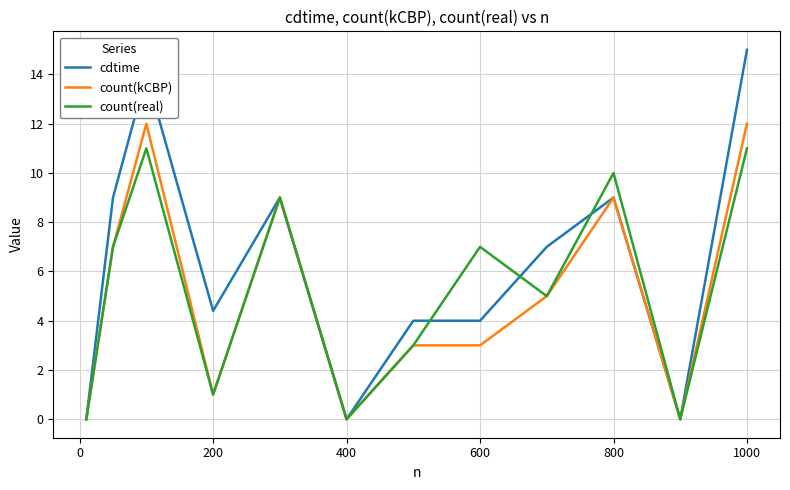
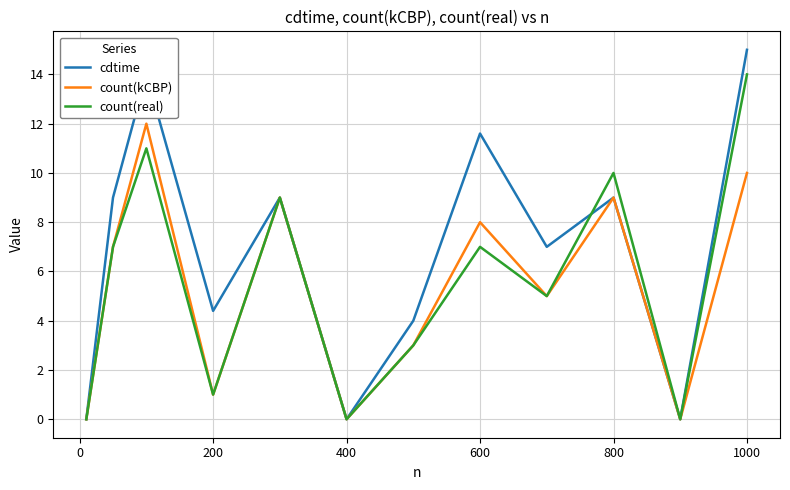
  {
    "cdtime": {
      "200": 4.4,
-     "600": 4.0,
+     "600": 11.6,
      "1000": 15.0
    },
    "count(kCBP)": {
-     "600": 3,
-     "1000": 12
+     "600": 8,
+     "1000": 10
    },
    "count(real)": {
      "600": 7,
      "800": 10,
-     "1000": 11
+     "1000": 14
    }
  }
